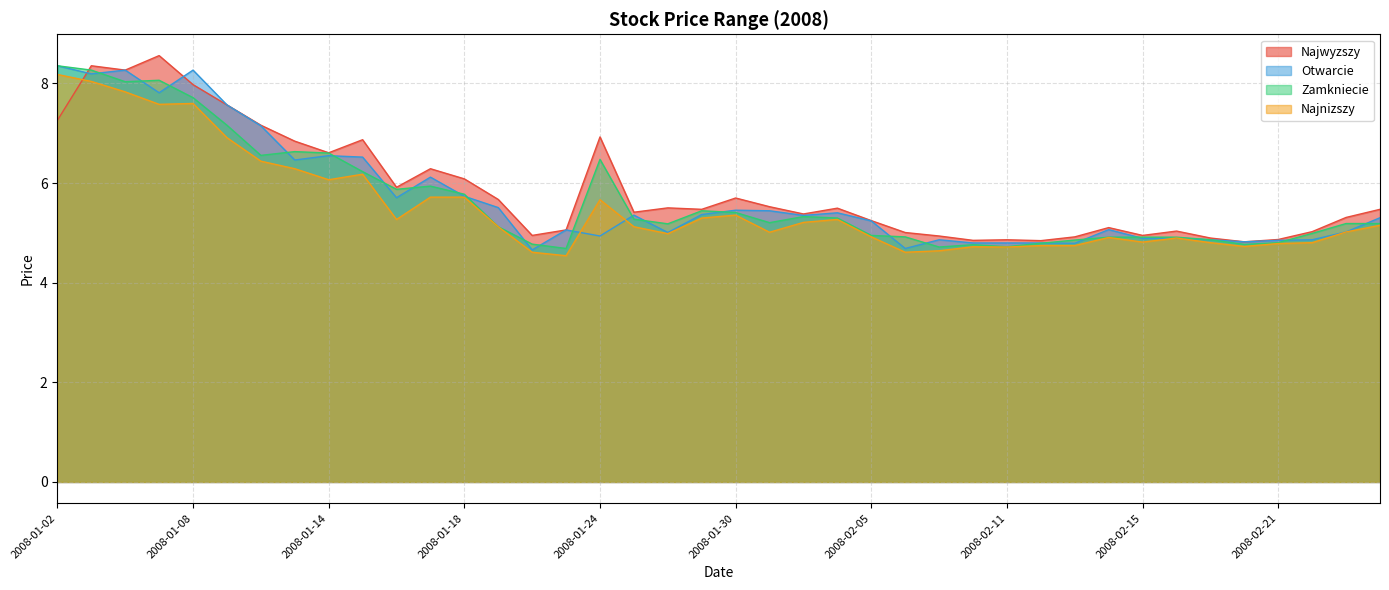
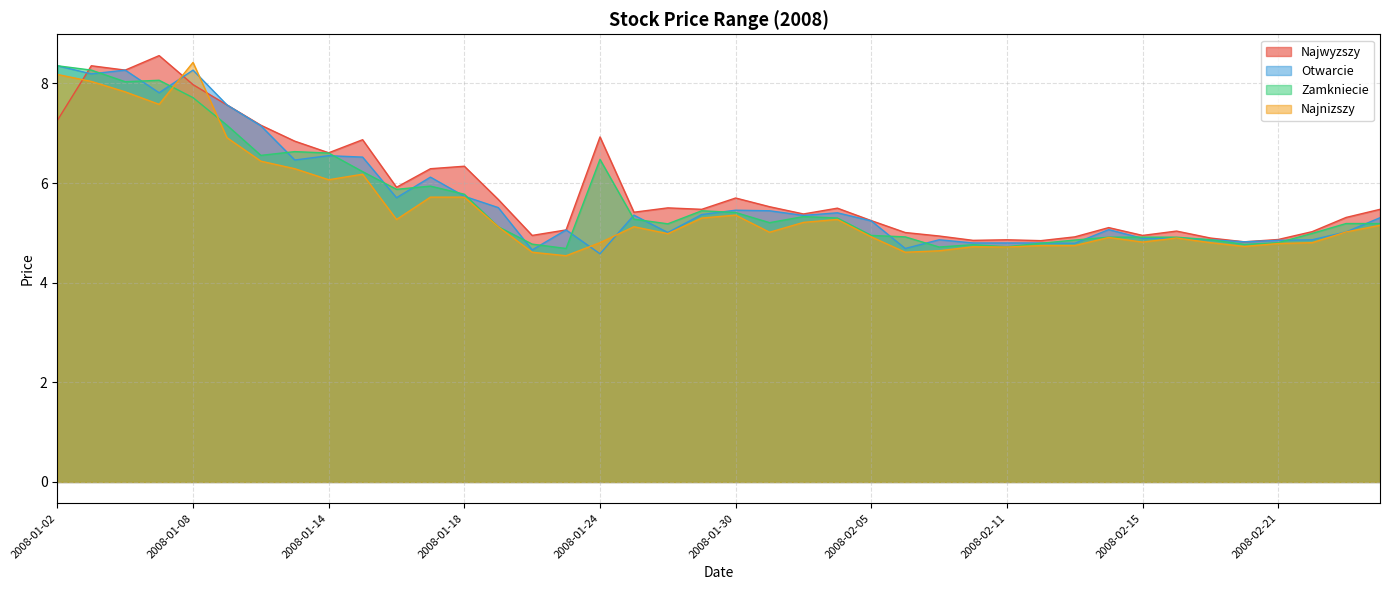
  {
    "Najwyzszy": {
      "2008-01-02": 7.3,
      "2008-01-08": 8.0,
-     "2008-01-18": 6.1,
+     "2008-01-18": 6.3,
      "2008-01-24": 6.9,
      "2008-01-30": 5.7,
      "2008-02-11": 4.9
    },
    "Otwarcie": {
      "2008-01-08": 8.3,
      "2008-01-14": 6.6,
-     "2008-01-24": 4.9,
+     "2008-01-24": 4.6,
      "2008-02-11": 4.8
    },
    "Zamkniecie": {
      "2008-01-08": 7.7,
      "2008-01-24": 6.5
    },
    "Najnizszy": {
      "2008-01-02": 8.2,
-     "2008-01-08": 7.6,
+     "2008-01-08": 8.4,
      "2008-01-14": 6.1,
-     "2008-01-24": 5.7,
+     "2008-01-24": 4.8,
      "2008-01-30": 5.4,
      "2008-02-15": 4.8
    }
  }
